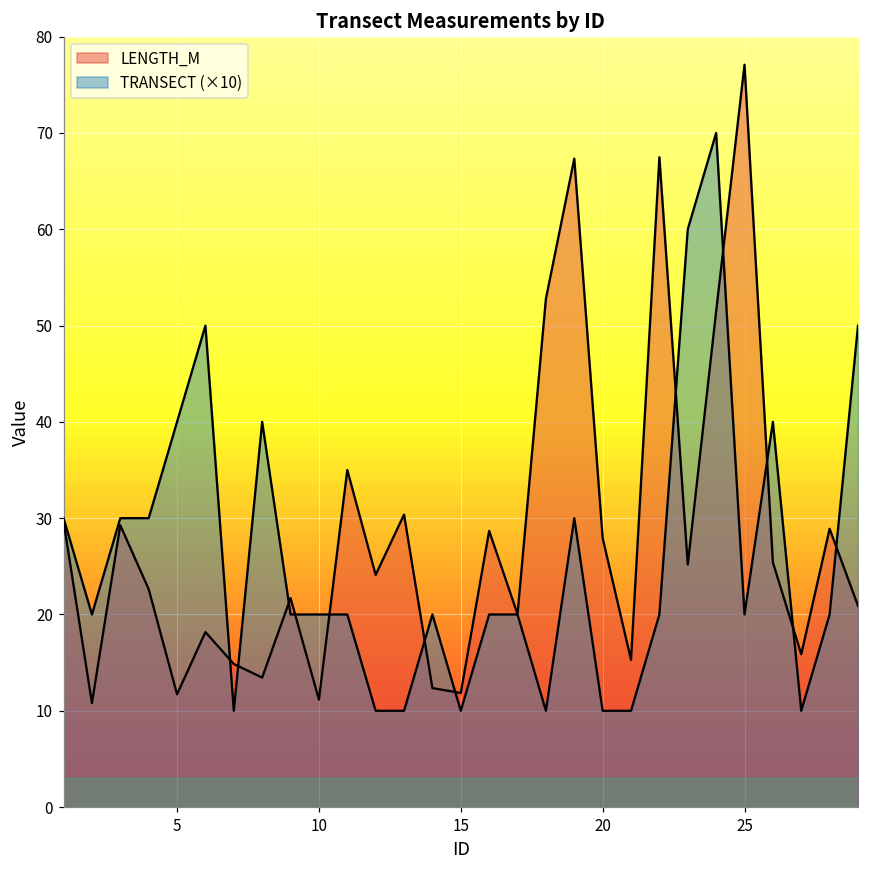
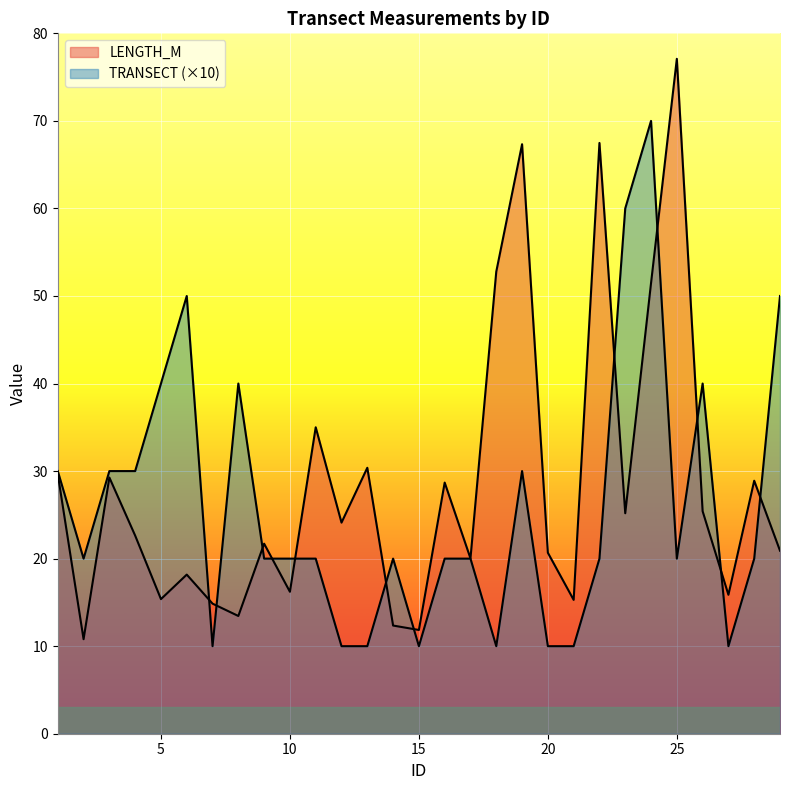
  {
    "LENGTH_M": {
-     "5": 12,
-     "10": 11,
+     "5": 15,
+     "10": 16,
      "15": 12,
-     "20": 28,
+     "20": 21,
      "25": 77
    },
    "TRANSECT (×10)": {
      "5": 40,
      "10": 20,
      "15": 10,
      "20": 10,
      "25": 20
    }
  }
